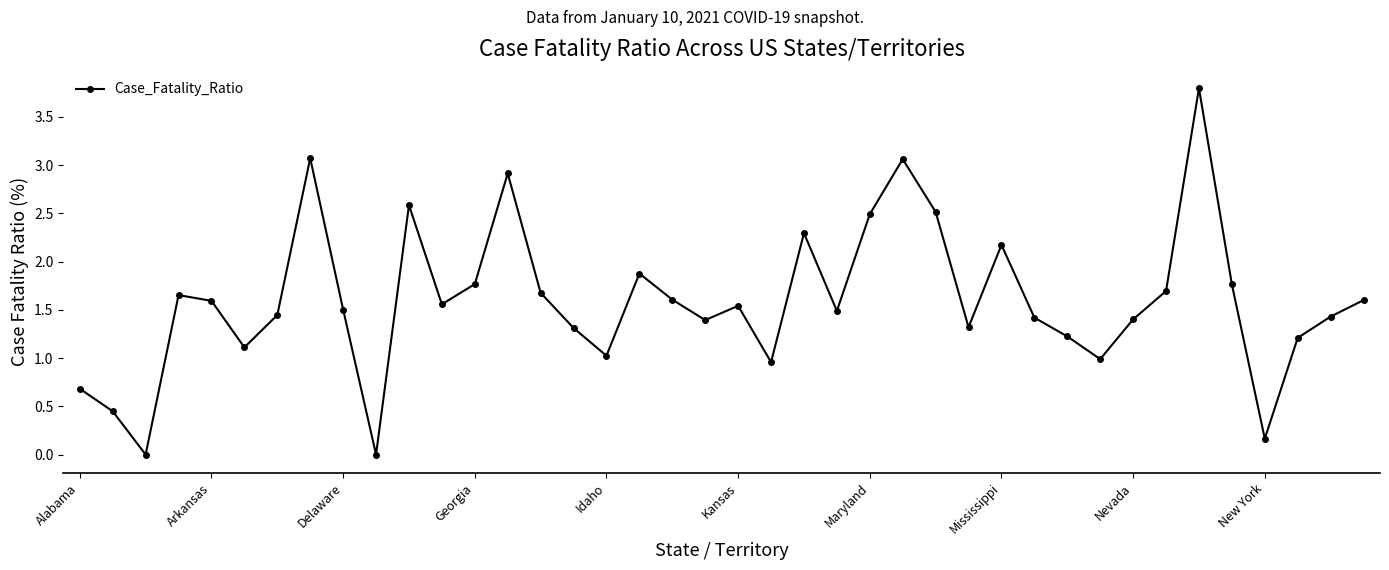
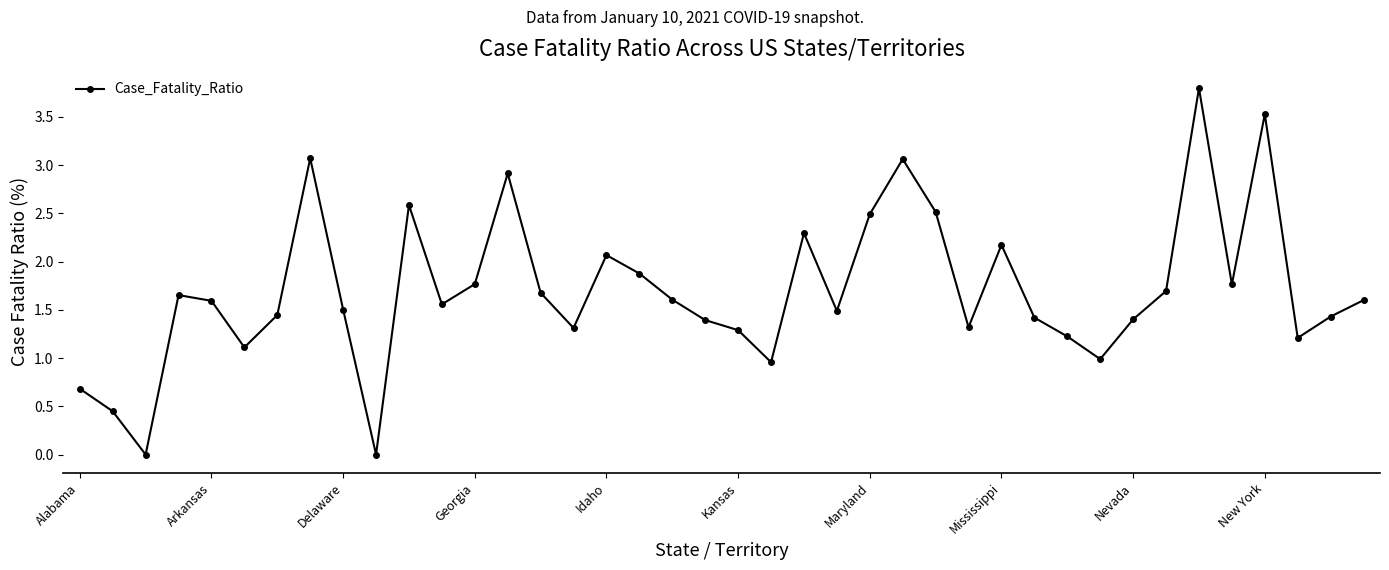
  {
    "Alabama": 0.7,
    "Arkansas": 1.6,
    "Delaware": 1.5,
    "Georgia": 1.8,
-   "Idaho": 1.0,
-   "Kansas": 1.5,
+   "Idaho": 2.1,
+   "Kansas": 1.3,
    "Maryland": 2.5,
    "Mississippi": 2.2,
    "Nevada": 1.4,
-   "New York": 0.2
+   "New York": 3.5
  }
